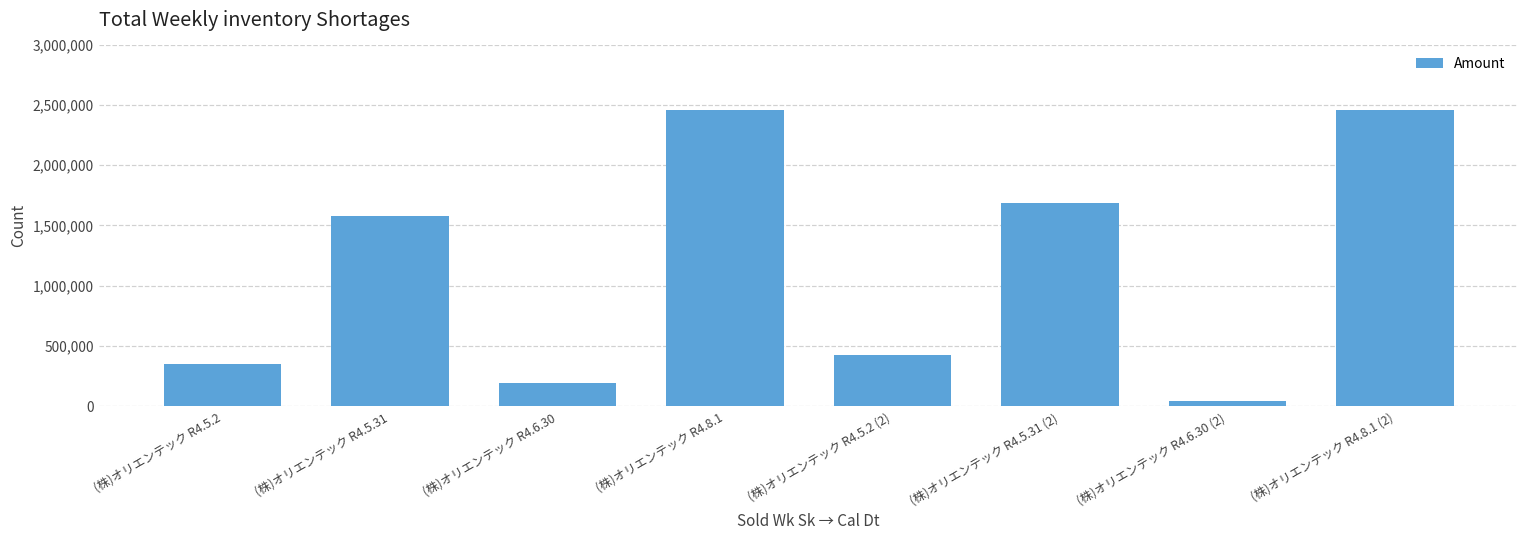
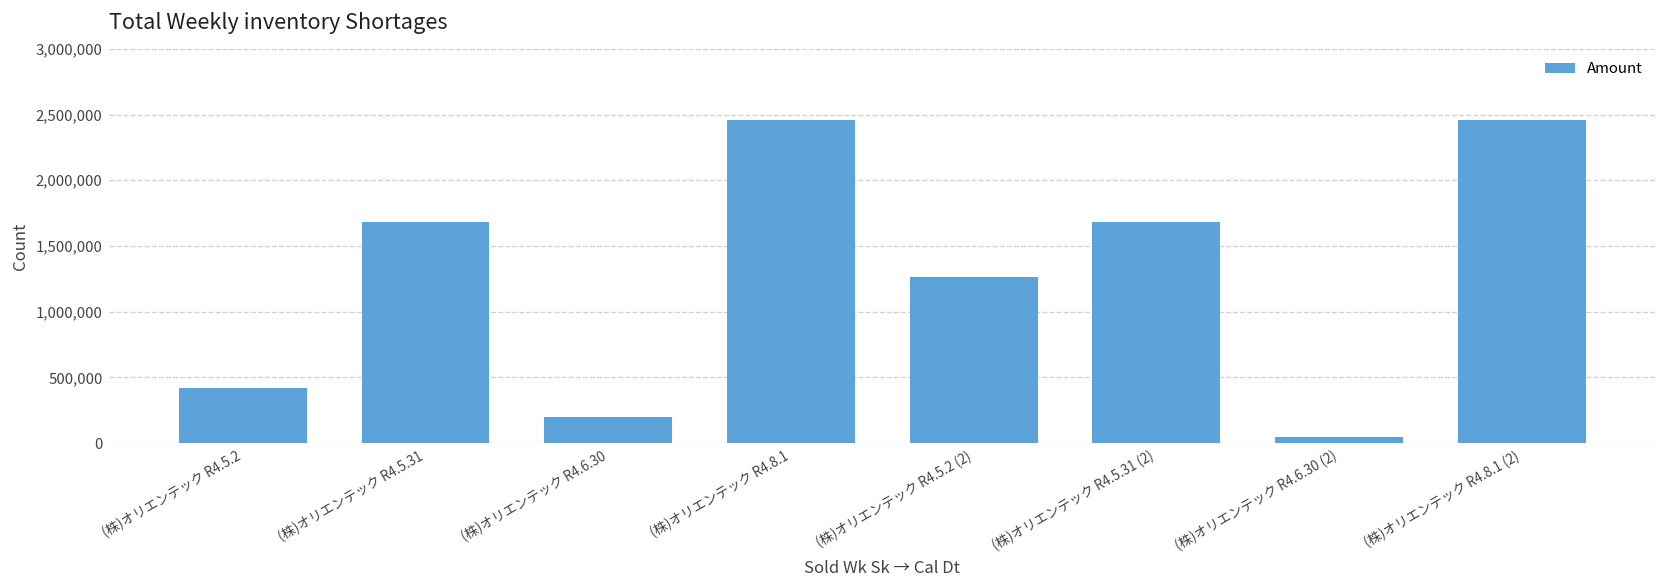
  {
-   "(株)オリエンテック R4.5.2": "350,000",
-   "(株)オリエンテック R4.5.31": "1,580,000",
+   "(株)オリエンテック R4.5.2": "420,000",
+   "(株)オリエンテック R4.5.31": "1,690,000",
    "(株)オリエンテック R4.6.30": "200,000",
    "(株)オリエンテック R4.8.1": "2,460,000",
-   "(株)オリエンテック R4.5.2 (2)": "420,000",
+   "(株)オリエンテック R4.5.2 (2)": "1,270,000",
    "(株)オリエンテック R4.5.31 (2)": "1,690,000",
    "(株)オリエンテック R4.6.30 (2)": "40,000",
    "(株)オリエンテック R4.8.1 (2)": "2,460,000"
  }
